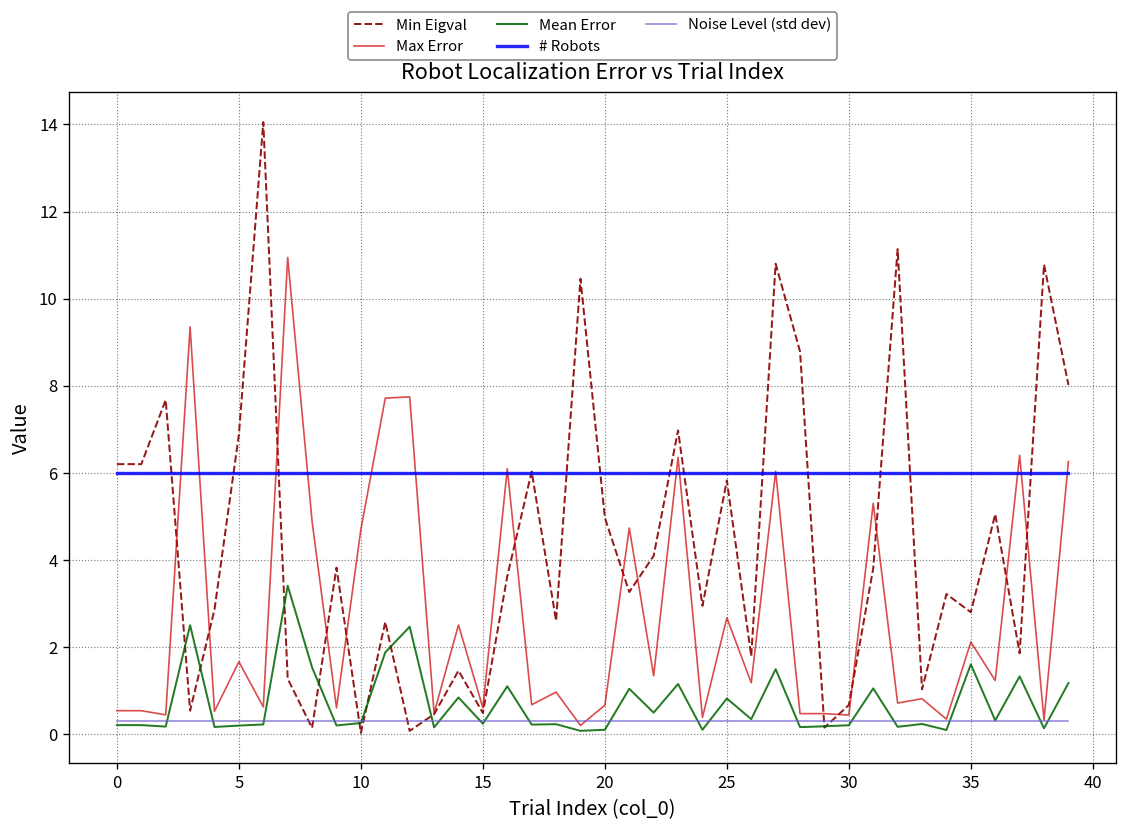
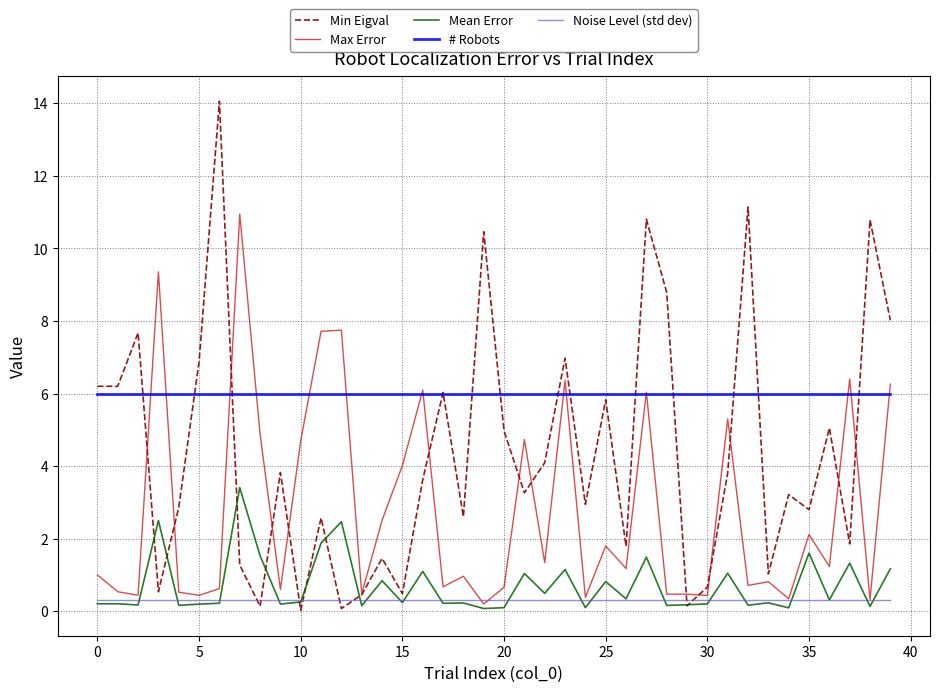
  {
    "Min Eigval": {
      "0": 6.2,
      "5": 6.9,
      "10": 0.0,
      "15": 0.5,
      "20": 5.0,
      "25": 5.8,
      "30": 0.7,
      "35": 2.8
    },
    "Max Error": {
-     "0": 0.5,
-     "5": 1.7,
+     "0": 1.0,
+     "5": 0.4,
      "10": 4.7,
-     "15": 0.6,
+     "15": 4.0,
      "20": 0.7,
-     "25": 2.7,
+     "25": 1.8,
      "30": 0.4,
      "35": 2.1
    },
    "Mean Error": {
      "0": 0.2,
      "5": 0.2,
      "20": 0.1,
      "25": 0.8,
      "30": 0.2,
      "35": 1.6
    },
    "# Robots": {
      "0": 6.0,
      "5": 6.0,
      "10": 6.0,
      "15": 6.0,
      "20": 6.0,
      "25": 6.0,
      "30": 6.0,
      "35": 6.0
    },
    "Noise Level (std dev)": {
      "0": 0.3,
      "5": 0.3,
      "20": 0.3,
      "25": 0.3,
      "30": 0.3,
      "35": 0.3
    }
  }
